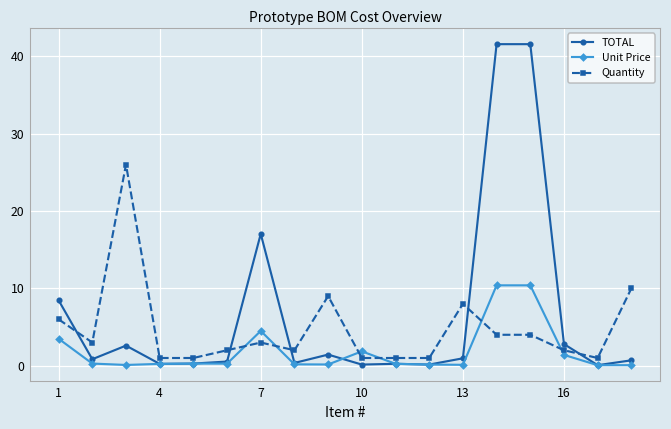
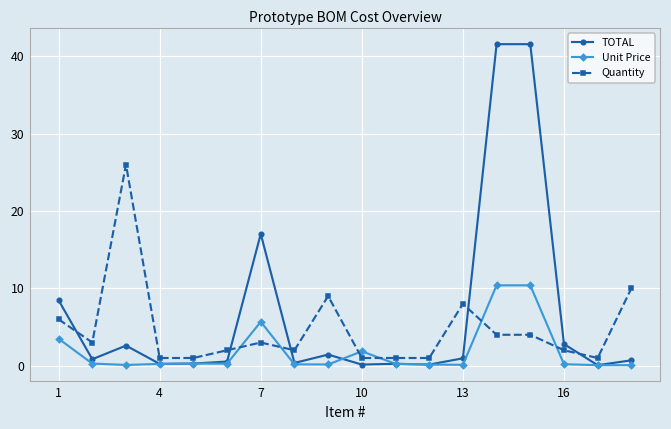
  {
    "Unit Price": {
      "1": 3,
-     "7": 5,
+     "7": 6,
      "10": 2,
      "13": 0,
-     "16": 1
+     "16": 0
    }
  }
